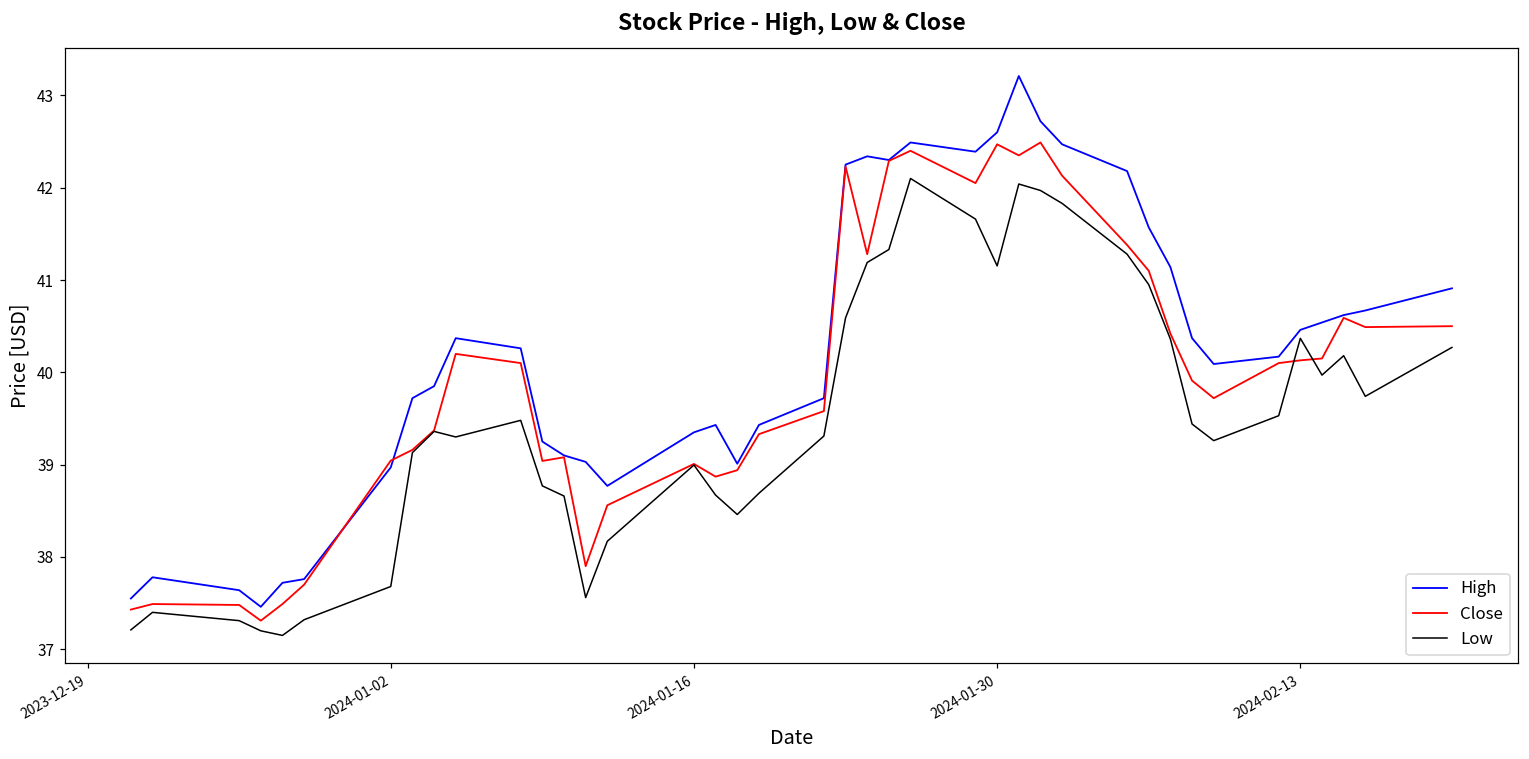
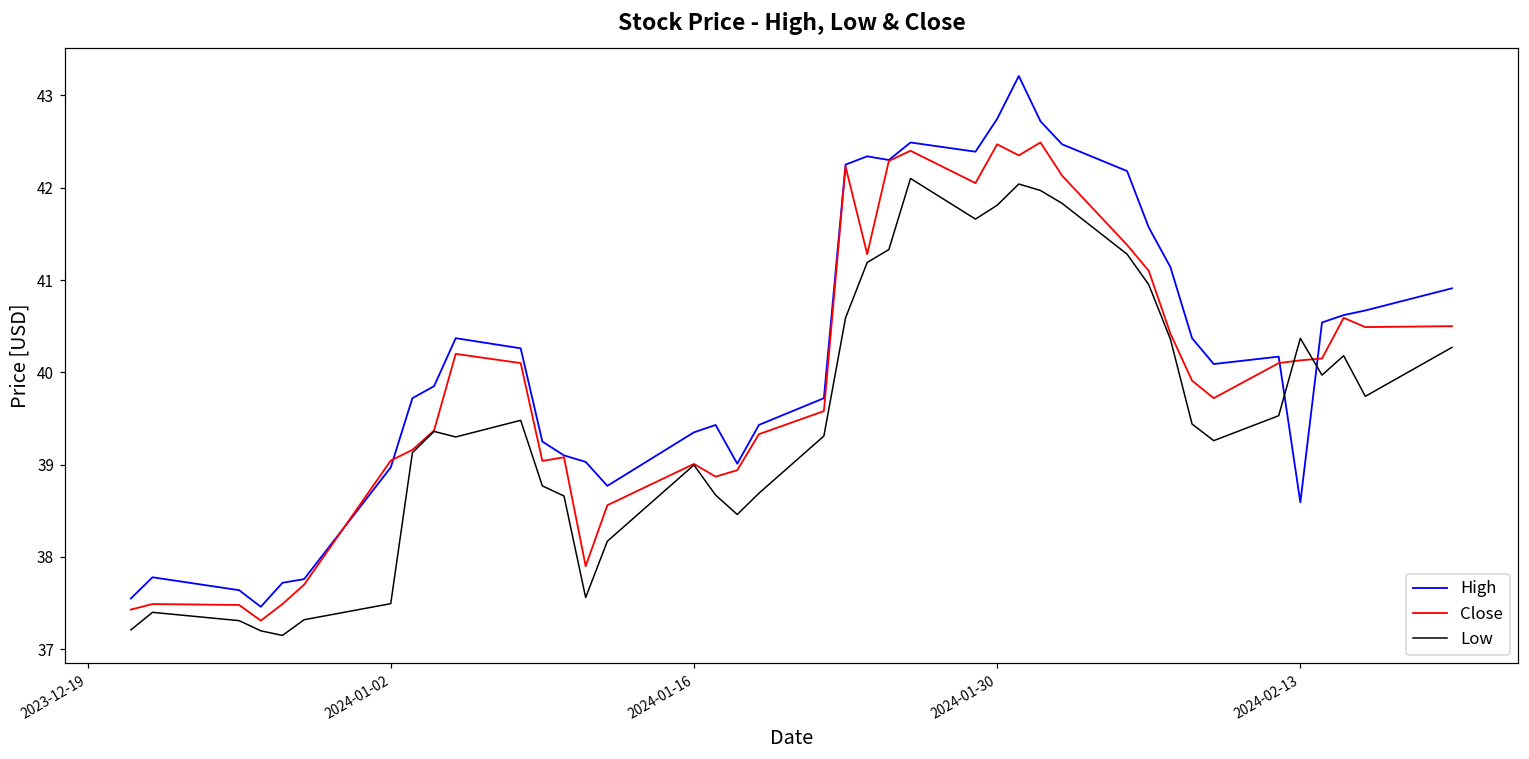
  {
    "High": {
      "2024-01-02": 39.0,
      "2024-01-16": 39.3,
-     "2024-01-30": 42.6,
-     "2024-02-13": 40.5
+     "2024-01-30": 42.7,
+     "2024-02-13": 38.6
    },
    "Close": {
      "2024-01-02": 39.0,
      "2024-01-30": 42.5,
      "2024-02-13": 40.1
    },
    "Low": {
-     "2024-01-02": 37.7,
-     "2024-01-30": 41.2,
+     "2024-01-02": 37.5,
+     "2024-01-30": 41.8,
      "2024-02-13": 40.4
    }
  }
